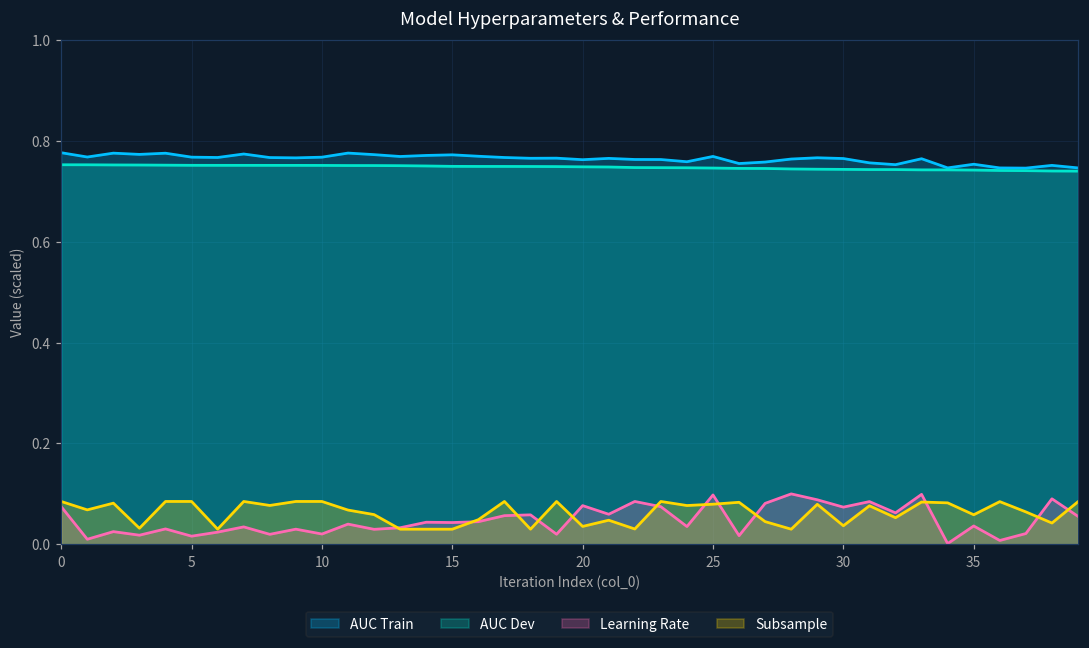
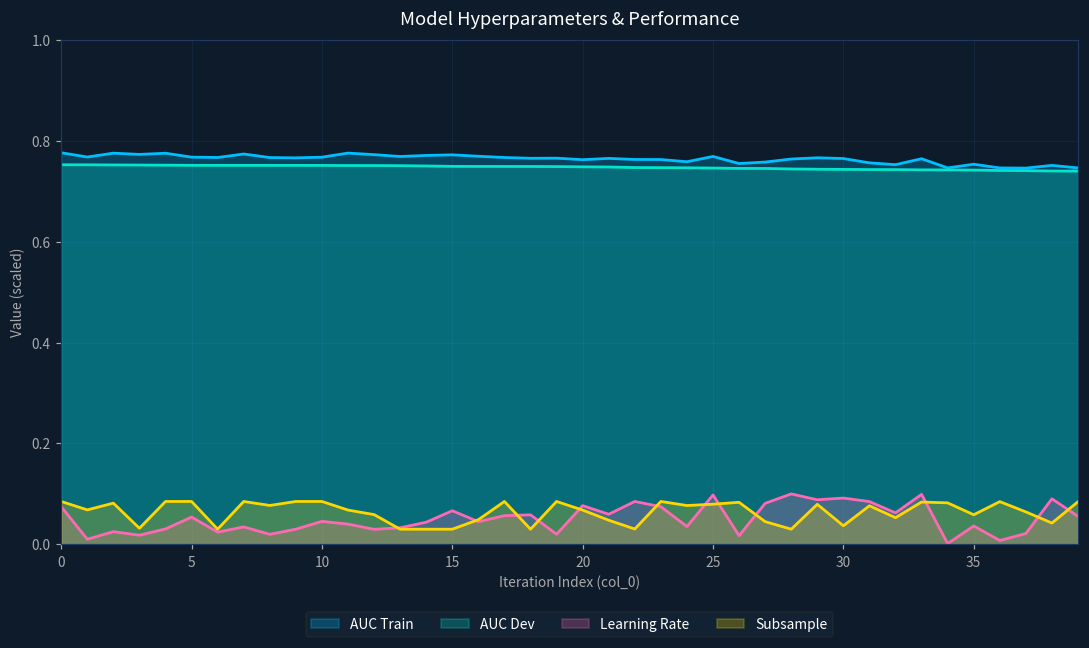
  {
    "Learning Rate": {
      "0": 0.07,
-     "5": 0.02,
-     "10": 0.02,
-     "15": 0.04,
+     "5": 0.05,
+     "10": 0.05,
+     "15": 0.07,
      "20": 0.08,
      "25": 0.10,
-     "30": 0.07,
+     "30": 0.09,
      "35": 0.04
    },
    "Subsample": {
      "0": 0.09,
      "5": 0.09,
      "10": 0.09,
      "15": 0.03,
-     "20": 0.04,
+     "20": 0.07,
      "25": 0.08,
      "30": 0.04,
      "35": 0.06
    }
  }
